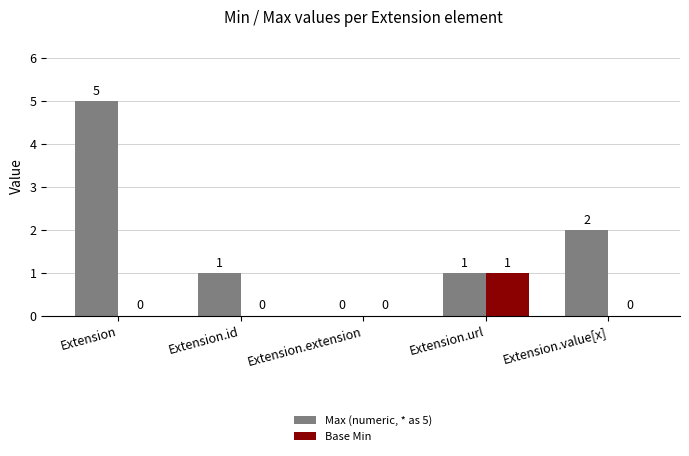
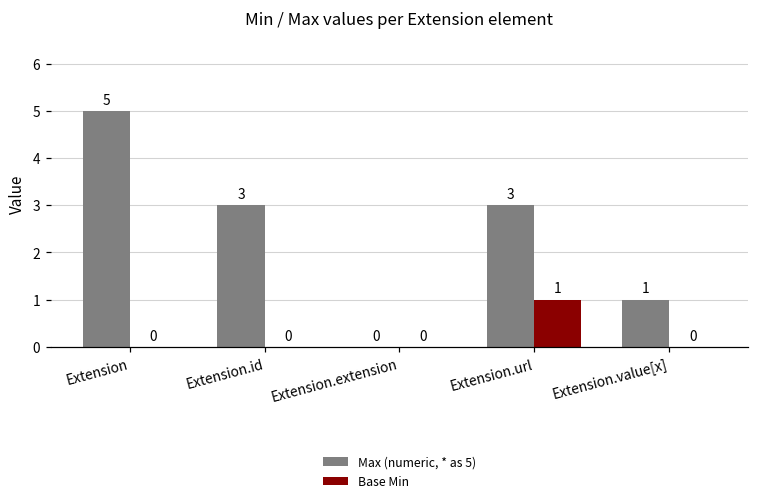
  {
    "Max (numeric, * as 5)": {
      "Extension": 5,
-     "Extension.id": 1,
+     "Extension.id": 3,
      "Extension.extension": 0,
-     "Extension.url": 1,
-     "Extension.value[x]": 2
+     "Extension.url": 3,
+     "Extension.value[x]": 1
    },
    "Base Min": {
      "Extension": 0,
      "Extension.id": 0,
      "Extension.extension": 0,
      "Extension.url": 1,
      "Extension.value[x]": 0
    }
  }
